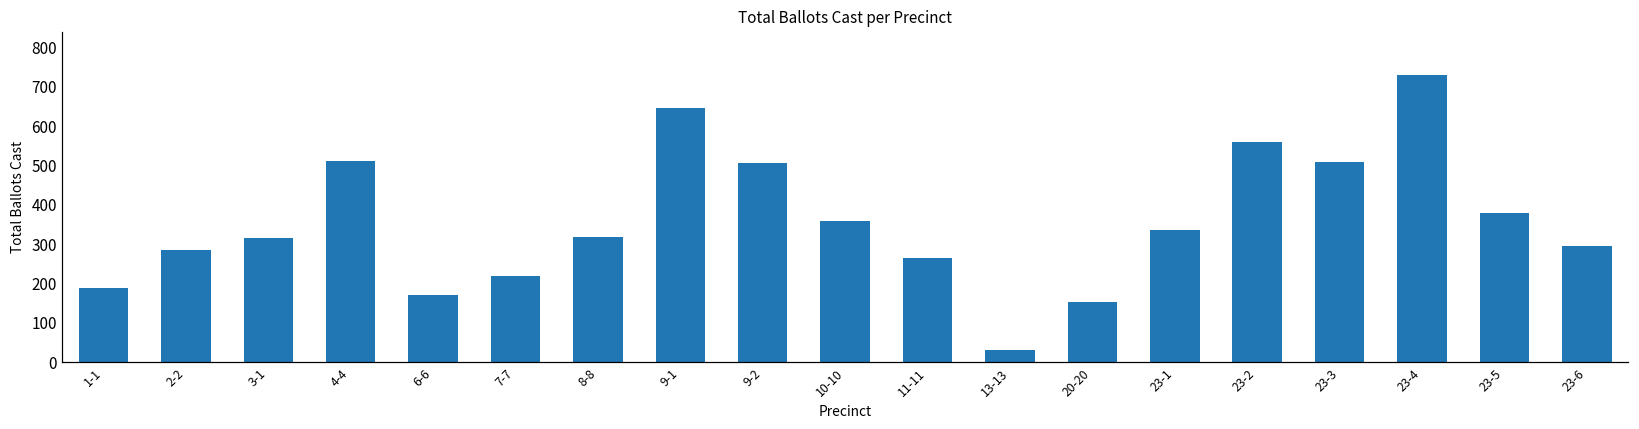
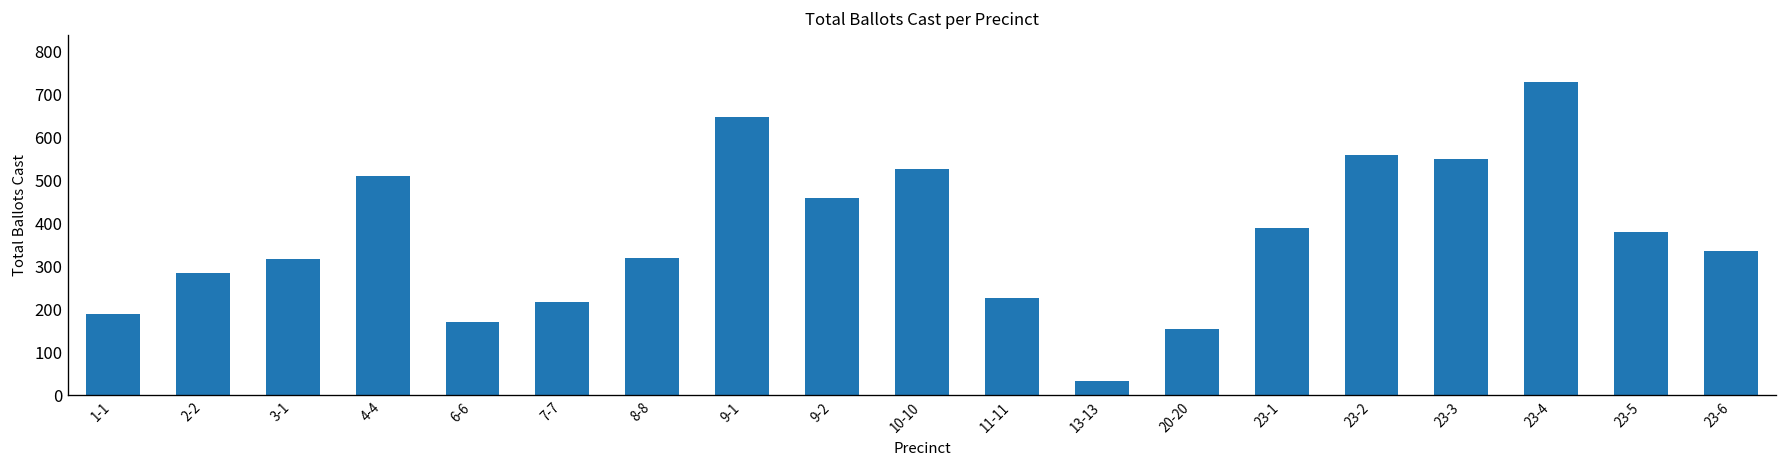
  {
    "1-1": 190,
    "2-2": 290,
    "3-1": 320,
    "4-4": 510,
    "6-6": 170,
    "7-7": 220,
    "8-8": 320,
    "9-1": 650,
-   "9-2": 510,
-   "10-10": 360,
-   "11-11": 260,
+   "9-2": 460,
+   "10-10": 530,
+   "11-11": 230,
    "13-13": 30,
    "20-20": 150,
-   "23-1": 340,
+   "23-1": 390,
    "23-2": 560,
-   "23-3": 510,
+   "23-3": 550,
    "23-4": 730,
    "23-5": 380,
-   "23-6": 300
+   "23-6": 340
  }
